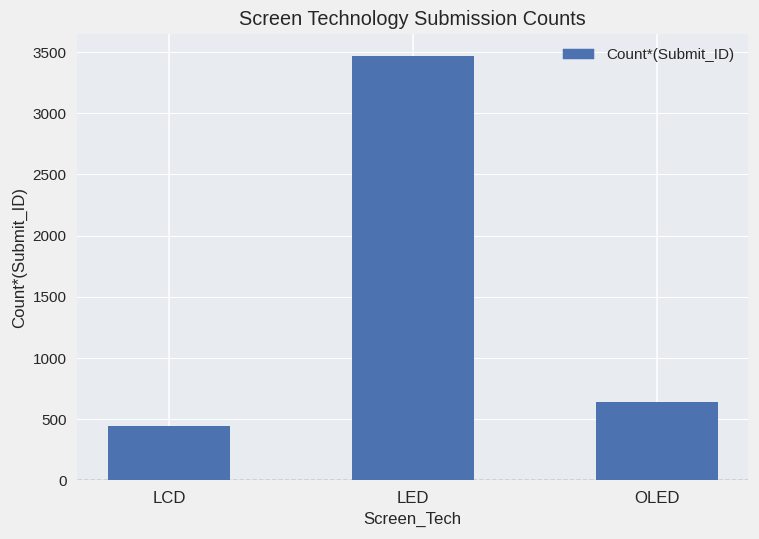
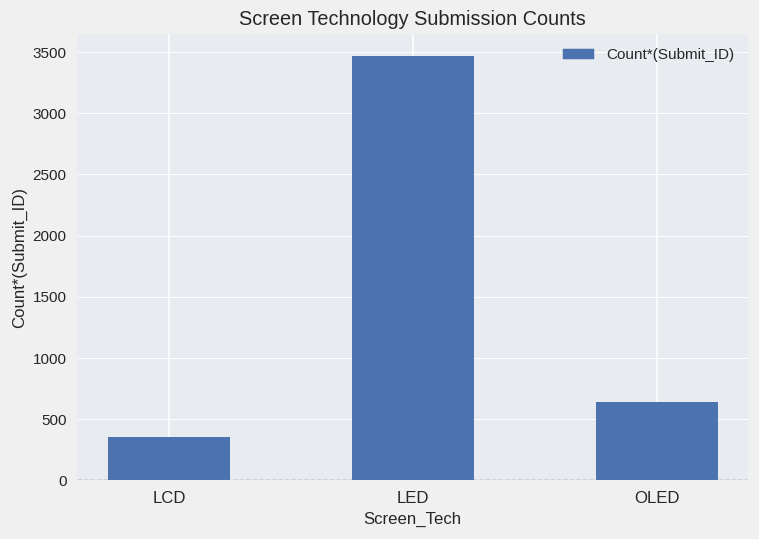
  {
-   "LCD": 450,
+   "LCD": 350,
    "LED": 3470,
    "OLED": 640
  }
